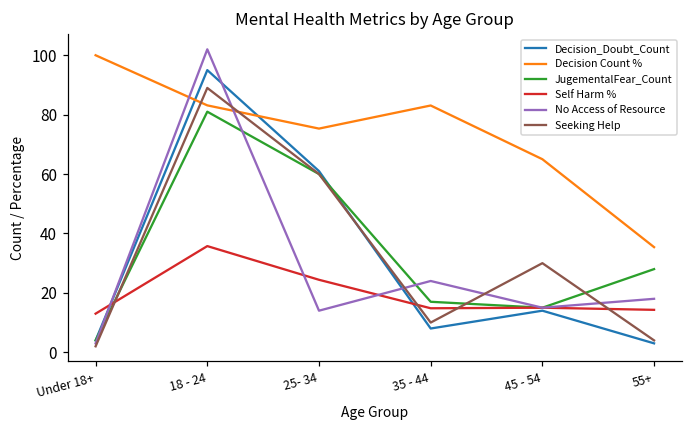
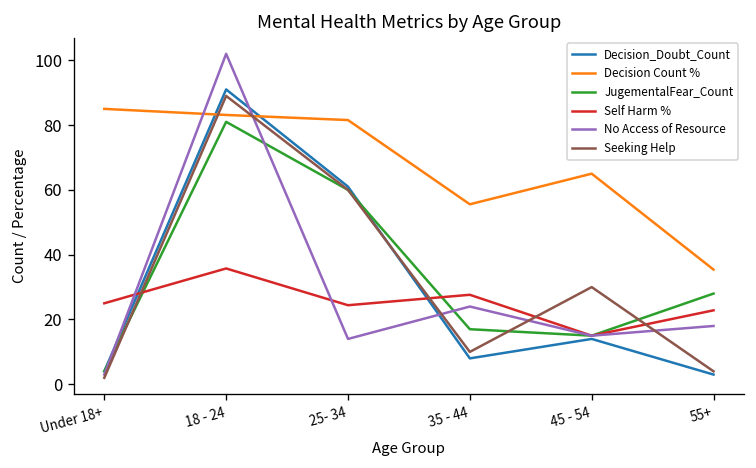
  {
    "Decision_Doubt_Count": {
-     "18 - 24": 95,
+     "18 - 24": 91,
      "25- 34": 61,
      "35 - 44": 8,
      "45 - 54": 14,
      "55+": 3
    },
    "Decision Count %": {
-     "Under 18+": 100,
+     "Under 18+": 85,
      "18 - 24": 83,
-     "25- 34": 75,
-     "35 - 44": 83,
+     "25- 34": 82,
+     "35 - 44": 56,
      "45 - 54": 65,
      "55+": 35
    },
    "JugementalFear_Count": {
      "18 - 24": 81,
      "35 - 44": 17,
      "55+": 28
    },
    "Self Harm %": {
-     "Under 18+": 13,
+     "Under 18+": 25,
      "18 - 24": 36,
      "25- 34": 24,
-     "35 - 44": 15,
-     "55+": 14
+     "35 - 44": 28,
+     "55+": 23
    },
    "No Access of Resource": {
      "Under 18+": 3,
      "18 - 24": 102,
      "25- 34": 14,
      "35 - 44": 24,
      "55+": 18
    },
    "Seeking Help": {
      "Under 18+": 2,
      "18 - 24": 89,
      "35 - 44": 10,
      "45 - 54": 30,
      "55+": 4
    }
  }
